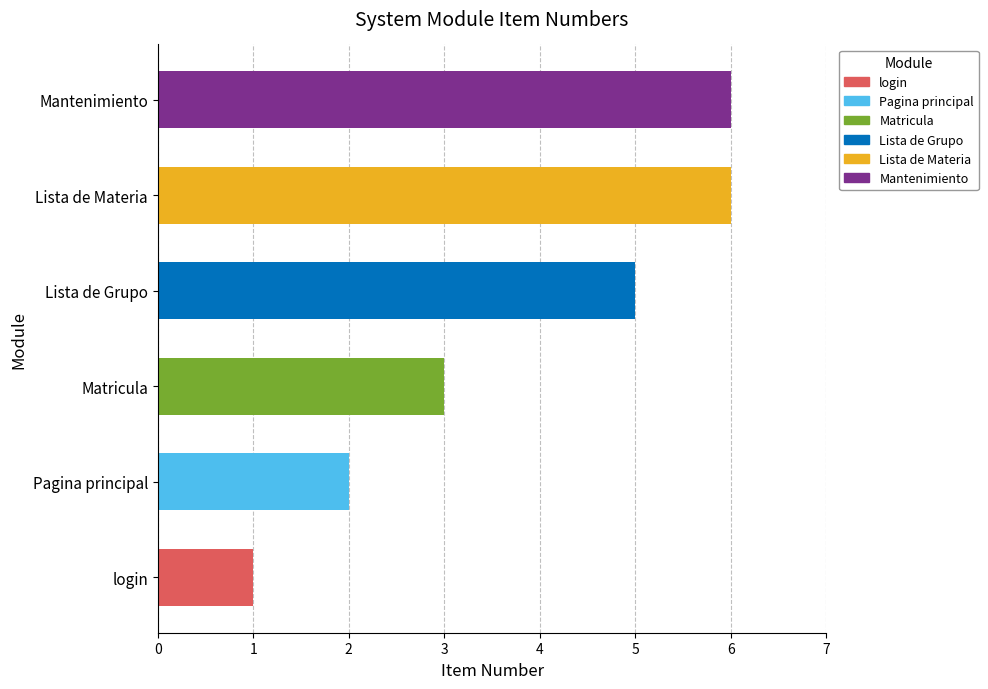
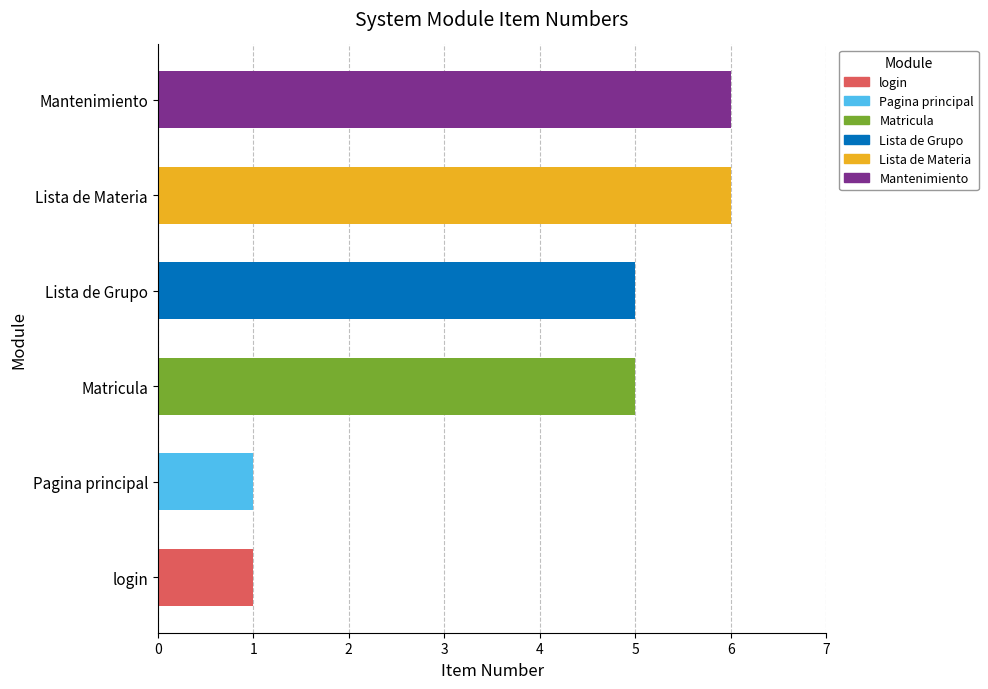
  {
    "Mantenimiento": 6,
    "Lista de Materia": 6,
    "Lista de Grupo": 5,
-   "Matricula": 3,
-   "Pagina principal": 2,
+   "Matricula": 5,
+   "Pagina principal": 1,
    "login": 1
  }
